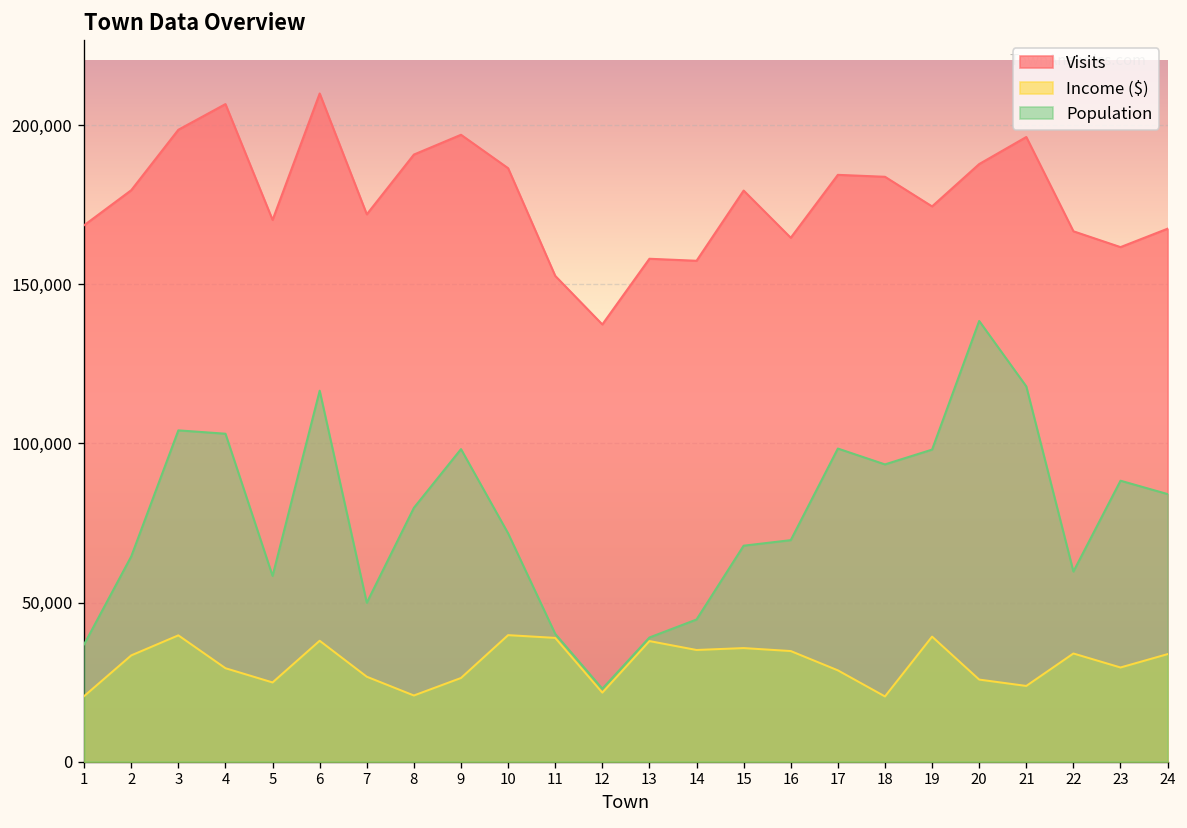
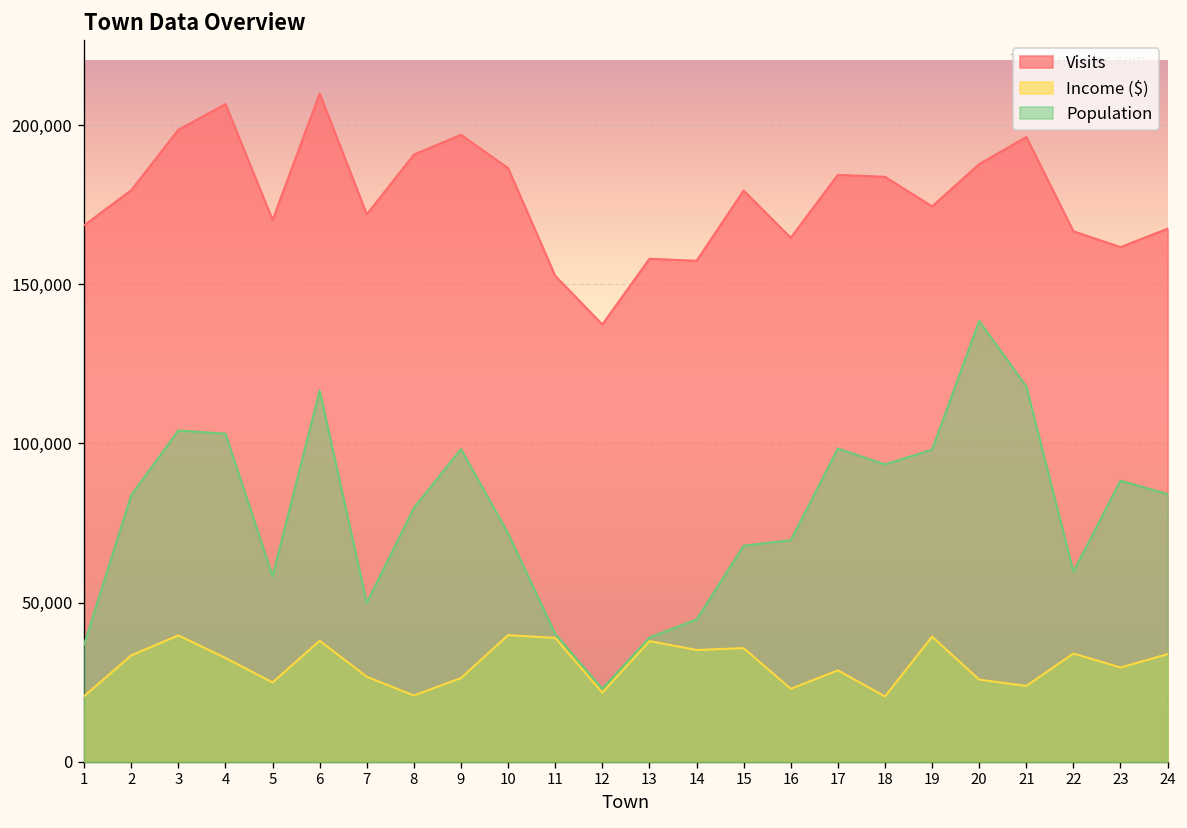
  {
    "Visits": {
      "1": "169,000",
      "2": "180,000",
      "3": "199,000",
      "4": "207,000",
      "5": "170,000",
      "6": "210,000",
      "7": "172,000",
      "8": "191,000",
      "9": "197,000",
      "10": "187,000",
      "11": "153,000",
      "12": "137,000",
      "13": "158,000",
      "14": "157,000",
      "15": "179,000",
      "16": "165,000",
      "17": "184,000",
      "18": "184,000",
      "19": "175,000",
      "20": "188,000",
      "21": "196,000",
      "22": "167,000",
      "23": "162,000",
      "24": "168,000"
    },
    "Income ($)": {
      "1": "21,000",
      "2": "33,000",
      "3": "40,000",
-     "4": "29,000",
+     "4": "33,000",
      "5": "25,000",
      "6": "38,000",
      "7": "27,000",
      "8": "21,000",
      "9": "26,000",
      "10": "40,000",
      "11": "39,000",
      "12": "22,000",
      "13": "38,000",
      "14": "35,000",
      "15": "36,000",
-     "16": "35,000",
+     "16": "23,000",
      "17": "29,000",
      "18": "21,000",
      "19": "39,000",
      "20": "26,000",
      "21": "24,000",
      "22": "34,000",
      "23": "30,000",
      "24": "34,000"
    },
    "Population": {
      "1": "37,000",
-     "2": "65,000",
+     "2": "84,000",
      "3": "104,000",
      "4": "103,000",
      "5": "58,000",
      "6": "117,000",
      "7": "50,000",
      "8": "80,000",
      "9": "98,000",
      "10": "72,000",
      "11": "40,000",
      "12": "23,000",
      "13": "39,000",
      "14": "45,000",
      "15": "68,000",
      "16": "70,000",
      "17": "98,000",
      "18": "93,000",
      "19": "98,000",
      "20": "139,000",
      "21": "118,000",
      "22": "60,000",
      "23": "88,000",
      "24": "84,000"
    }
  }
